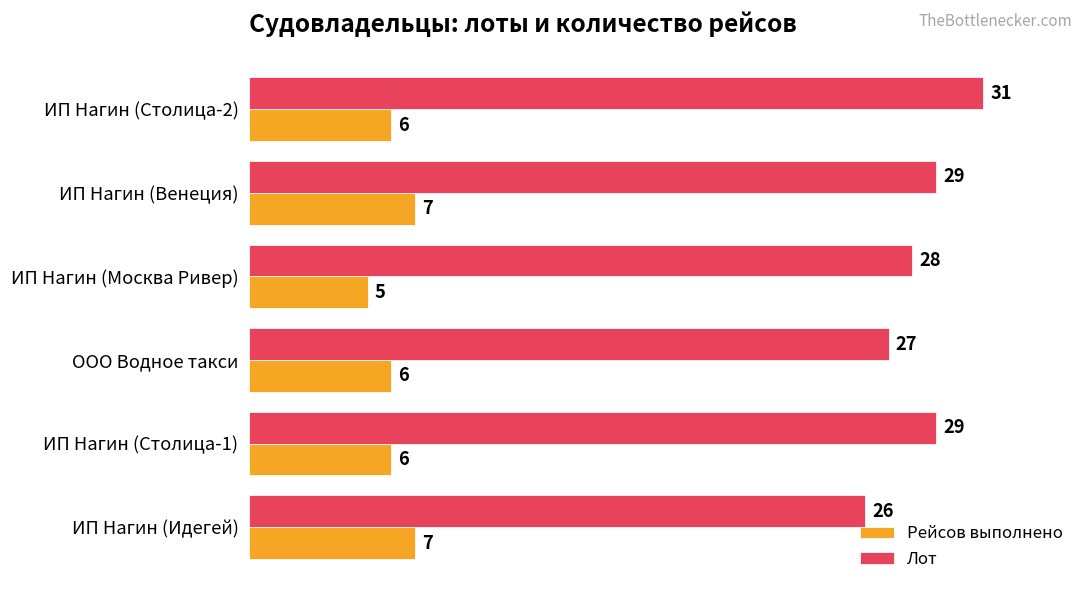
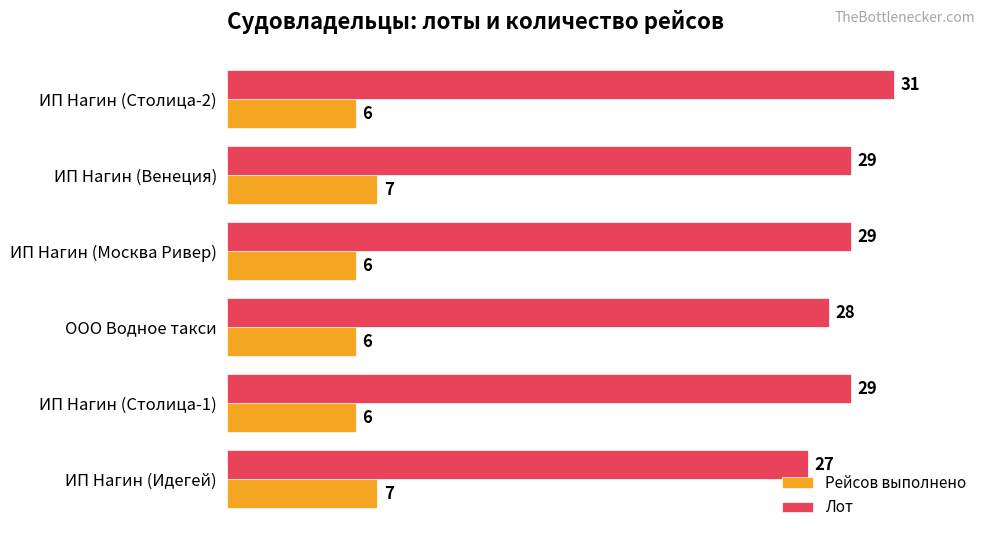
  {
    "Рейсов выполнено": {
      "ИП Нагин (Столица-2)": 6,
      "ИП Нагин (Венеция)": 7,
-     "ИП Нагин (Москва Ривер)": 5,
+     "ИП Нагин (Москва Ривер)": 6,
      "ООО Водное такси": 6,
      "ИП Нагин (Столица-1)": 6,
      "ИП Нагин (Идегей)": 7
    },
    "Лот": {
      "ИП Нагин (Столица-2)": 31,
      "ИП Нагин (Венеция)": 29,
-     "ИП Нагин (Москва Ривер)": 28,
-     "ООО Водное такси": 27,
+     "ИП Нагин (Москва Ривер)": 29,
+     "ООО Водное такси": 28,
      "ИП Нагин (Столица-1)": 29,
-     "ИП Нагин (Идегей)": 26
+     "ИП Нагин (Идегей)": 27
    }
  }
